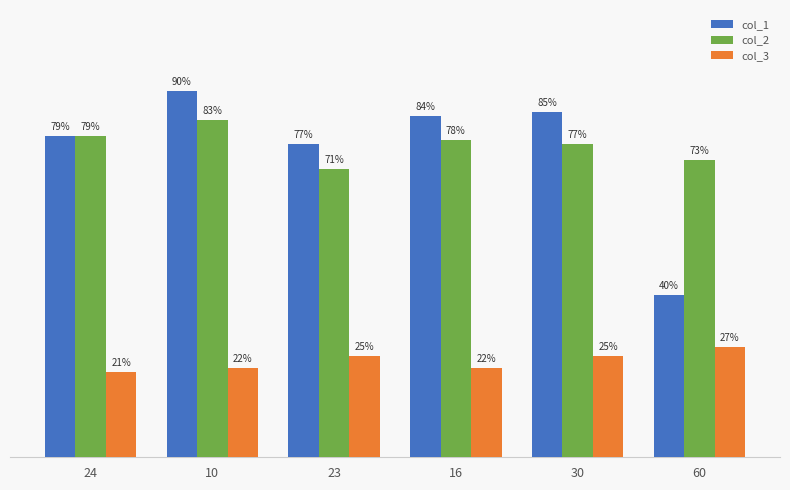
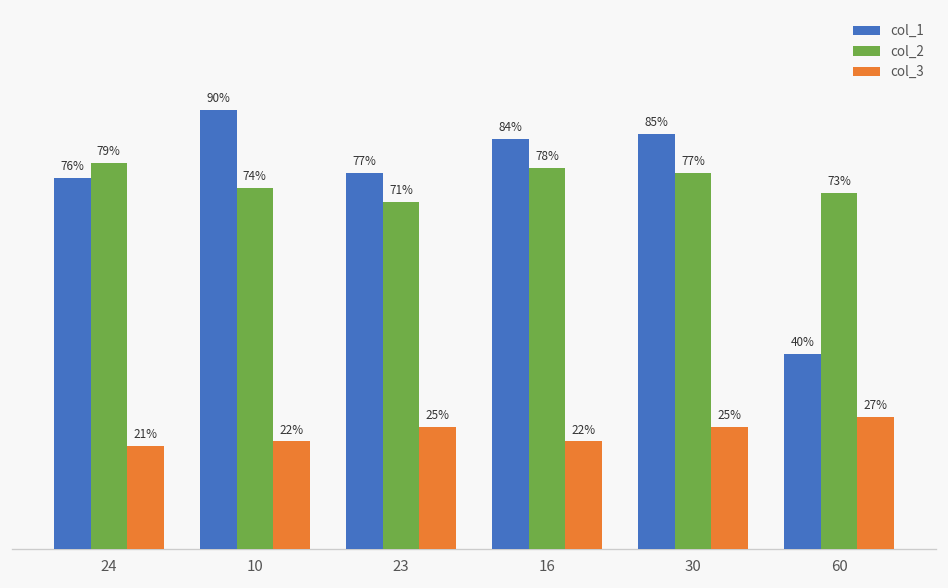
  {
    "col_1": {
-     "24": "79%",
+     "24": "76%",
      "10": "90%",
      "23": "77%",
      "16": "84%",
      "30": "85%",
      "60": "40%"
    },
    "col_2": {
      "24": "79%",
-     "10": "83%",
+     "10": "74%",
      "23": "71%",
      "16": "78%",
      "30": "77%",
      "60": "73%"
    },
    "col_3": {
      "24": "21%",
      "10": "22%",
      "23": "25%",
      "16": "22%",
      "30": "25%",
      "60": "27%"
    }
  }
